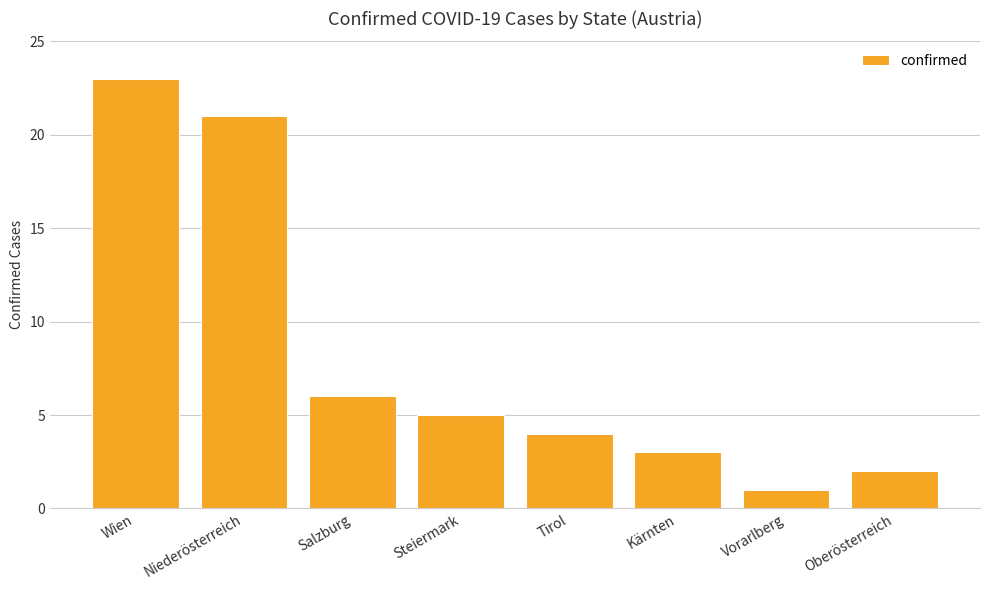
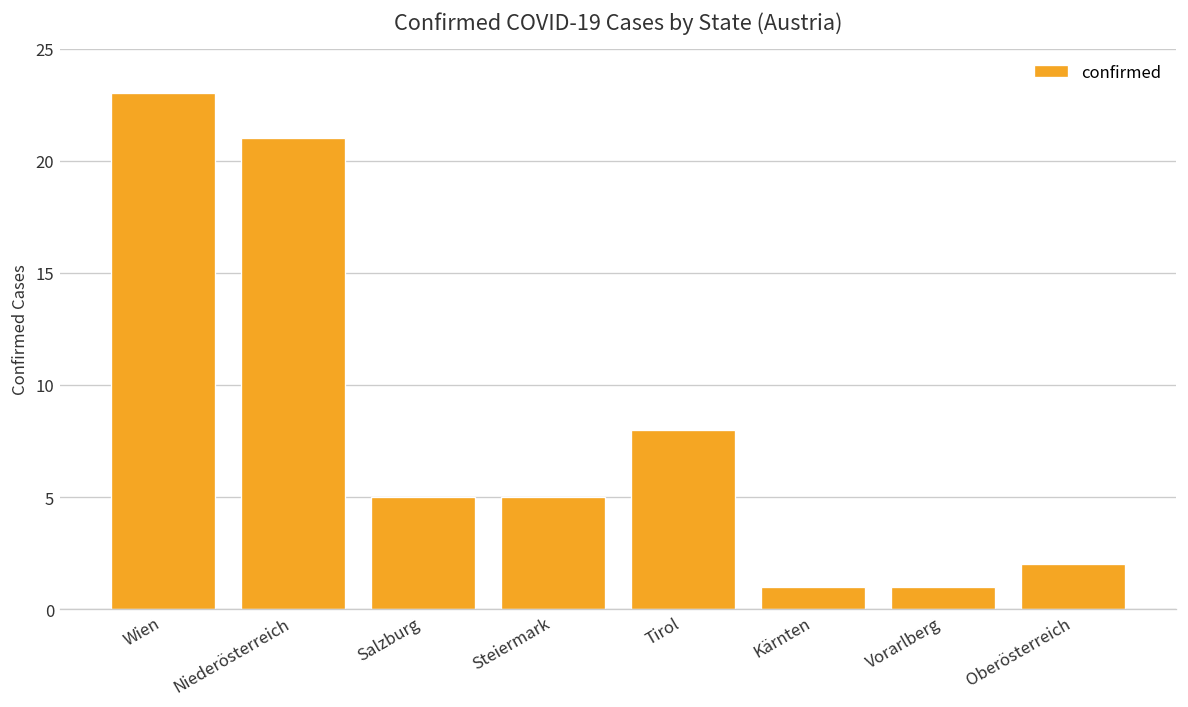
  {
    "Wien": 23,
    "Niederösterreich": 21,
-   "Salzburg": 6,
+   "Salzburg": 5,
    "Steiermark": 5,
-   "Tirol": 4,
-   "Kärnten": 3,
+   "Tirol": 8,
+   "Kärnten": 1,
    "Vorarlberg": 1,
    "Oberösterreich": 2
  }
